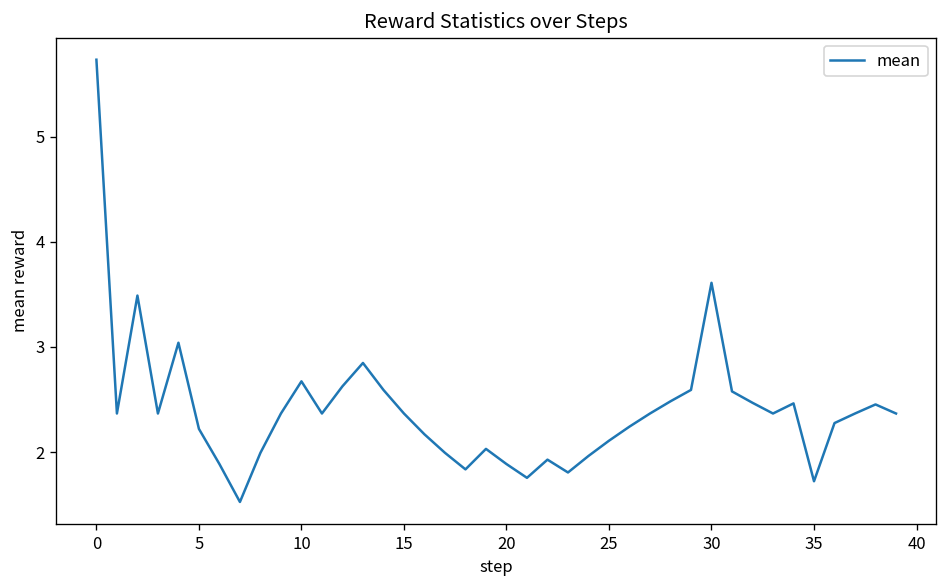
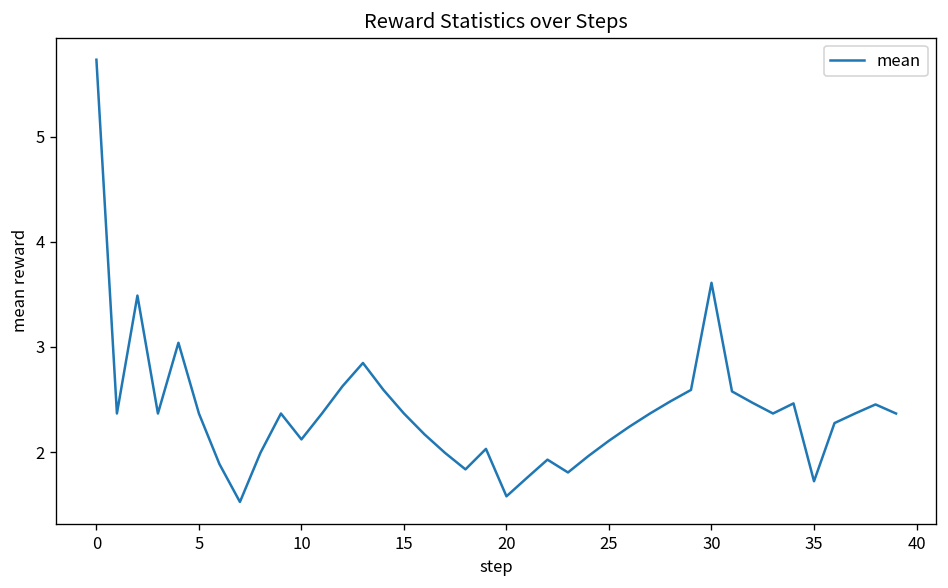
  {
    "0": 5.7,
-   "5": 2.2,
-   "10": 2.7,
+   "5": 2.4,
+   "10": 2.1,
    "15": 2.4,
-   "20": 1.9,
+   "20": 1.6,
    "25": 2.1,
    "30": 3.6,
    "35": 1.7
  }
